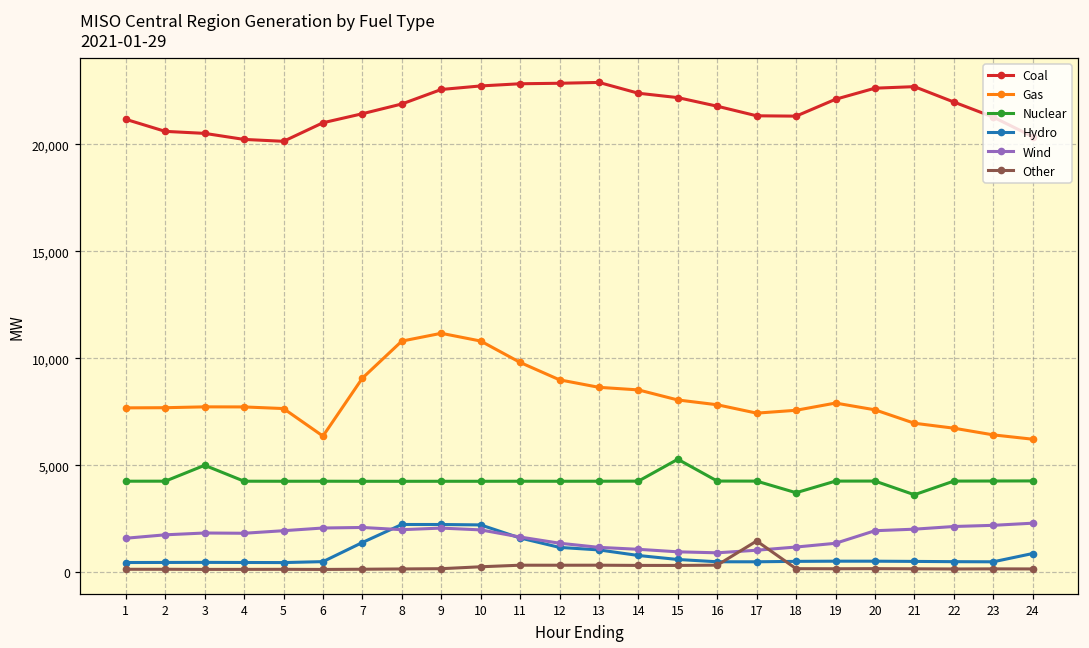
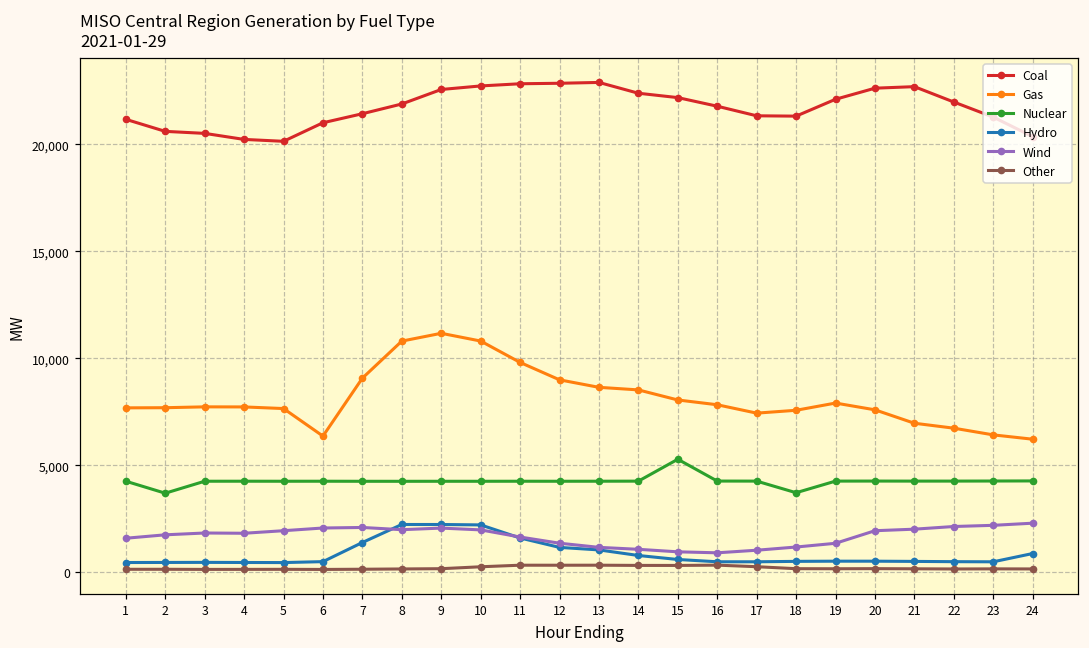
  {
    "Coal": {
      "1": "21,200",
      "2": "20,600",
      "3": "20,500",
      "4": "20,200",
      "5": "20,100",
      "6": "21,000",
      "7": "21,400",
      "8": "21,900",
      "9": "22,600",
      "10": "22,700",
      "11": "22,800",
      "12": "22,900",
      "13": "22,900",
      "14": "22,400",
      "15": "22,200",
      "16": "21,800",
      "17": "21,300",
      "18": "21,300",
      "19": "22,100",
      "20": "22,600",
      "21": "22,700",
      "22": "22,000"
    },
    "Gas": {
      "1": "7,700",
      "2": "7,700",
      "3": "7,700",
      "4": "7,700",
      "5": "7,700",
      "6": "6,400",
      "7": "9,100",
      "8": "10,800",
      "9": "11,200",
      "10": "10,800",
      "11": "9,800",
      "12": "9,000",
      "13": "8,600",
      "14": "8,500",
      "15": "8,100",
      "16": "7,800",
      "17": "7,400",
      "18": "7,600",
      "19": "7,900",
      "20": "7,600",
      "21": "7,000",
      "22": "6,700",
      "23": "6,400",
      "24": "6,200"
    },
    "Nuclear": {
      "1": "4,300",
-     "2": "4,300",
-     "3": "5,000",
+     "2": "3,700",
+     "3": "4,300",
      "4": "4,300",
      "5": "4,300",
      "6": "4,300",
      "7": "4,300",
      "8": "4,300",
      "9": "4,300",
      "10": "4,300",
      "11": "4,300",
      "12": "4,300",
      "13": "4,300",
      "14": "4,300",
      "15": "5,300",
      "16": "4,300",
      "17": "4,300",
      "18": "3,700",
      "19": "4,300",
      "20": "4,300",
-     "21": "3,600",
+     "21": "4,300",
      "22": "4,300",
      "23": "4,300",
      "24": "4,300"
    },
    "Hydro": {
      "1": "500",
      "2": "500",
      "3": "500",
      "4": "500",
      "5": "500",
      "6": "500",
      "7": "1,400",
      "8": "2,200",
      "9": "2,200",
      "10": "2,200",
      "12": "1,200",
      "14": "800",
      "15": "600",
      "16": "500",
      "17": "500",
      "18": "500",
      "19": "500",
      "20": "500",
      "21": "500",
      "22": "500",
      "23": "500",
      "24": "900"
    },
    "Wind": {
      "1": "1,600",
      "2": "1,800",
      "3": "1,800",
      "4": "1,800",
      "5": "1,900",
      "6": "2,100",
      "7": "2,100",
      "8": "2,000",
      "9": "2,100",
      "10": "2,000",
      "12": "1,400",
      "14": "1,100",
      "15": "1,000",
      "16": "900",
      "17": "1,000",
      "18": "1,200",
      "19": "1,400",
      "20": "1,900",
      "21": "2,000",
      "22": "2,100",
      "23": "2,200",
      "24": "2,300"
    },
    "Other": {
      "1": "100",
      "2": "100",
      "3": "100",
      "4": "100",
      "5": "100",
      "6": "100",
      "7": "100",
      "8": "200",
      "9": "200",
      "10": "300",
      "11": "300",
      "12": "300",
      "13": "300",
      "14": "300",
      "15": "300",
      "16": "300",
-     "17": "1,500",
+     "17": "300",
      "18": "200",
      "19": "200",
      "20": "200",
      "21": "200",
      "22": "200",
      "23": "200",
      "24": "200"
    }
  }
